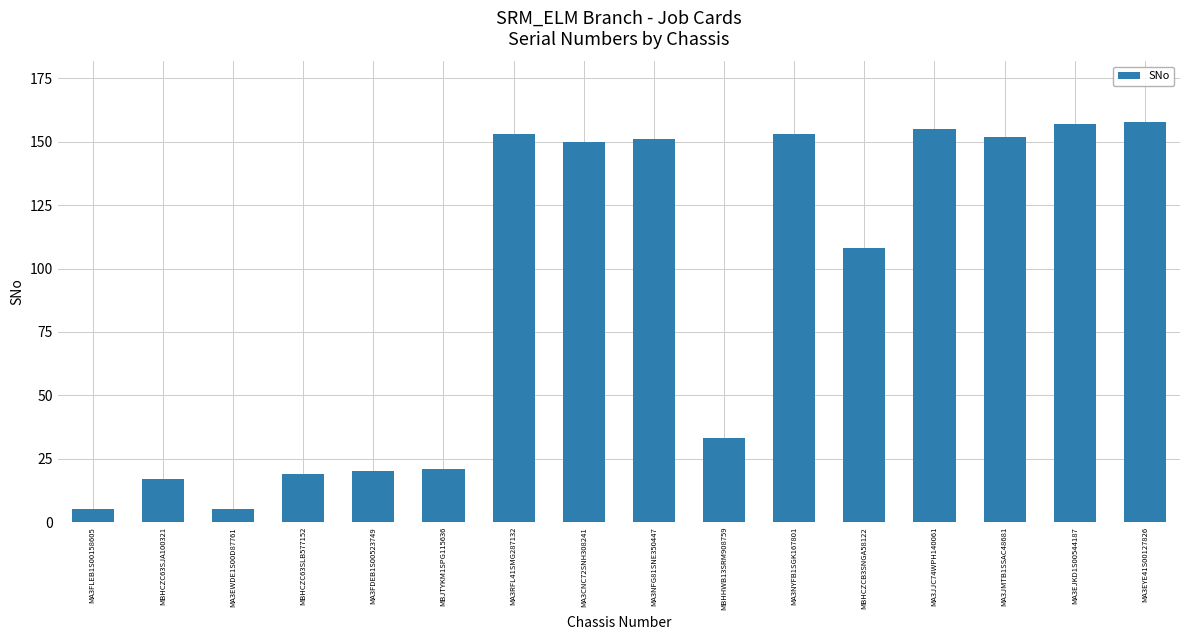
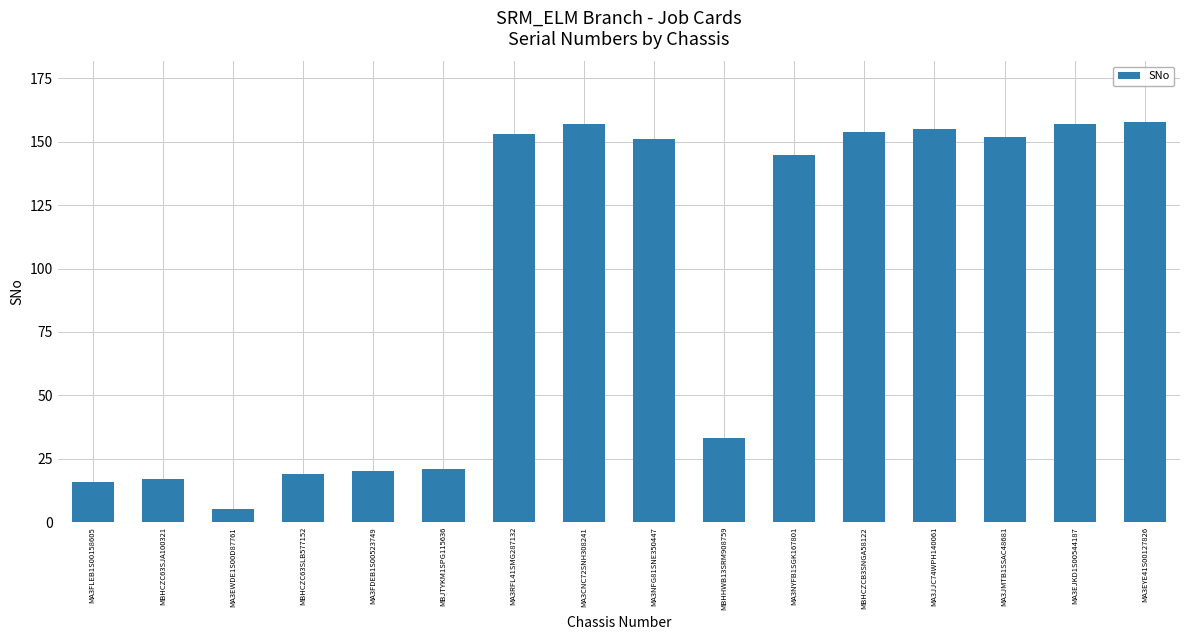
  {
-   "MA3FLEB1S00158605": 5,
+   "MA3FLEB1S00158605": 16,
    "MBHCZC63SJA100321": 17,
    "MA3EWDE1S00D87761": 5,
    "MBHCZC63SLB577152": 19,
    "MA3FDEB1S00523749": 20,
    "MBJTYKM1SPG115636": 21,
    "MA3RFL41SMG287132": 153,
-   "MA3CNC72SNH308241": 150,
+   "MA3CNC72SNH308241": 157,
    "MA3NFG81SNE350447": 151,
    "MBHHWB13SRM908759": 33,
-   "MA3NYFB1SGK167801": 153,
-   "MBHCZCB3SNGA58122": 108,
+   "MA3NYFB1SGK167801": 145,
+   "MBHCZCB3SNGA58122": 154,
    "MA3JJC74WPH140061": 155,
    "MA3JMTB1SSAC48681": 152,
    "MA3EJKD1S00544187": 157,
    "MA3EYE41S00127826": 158
  }
